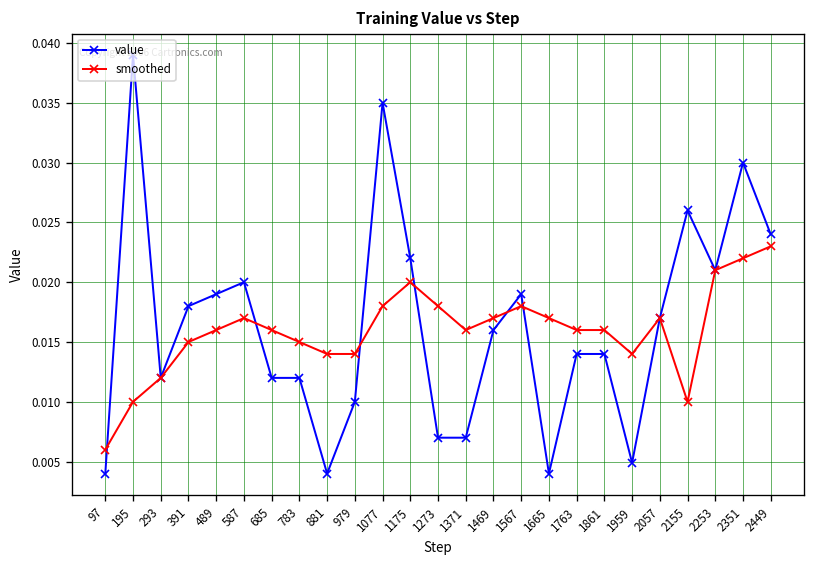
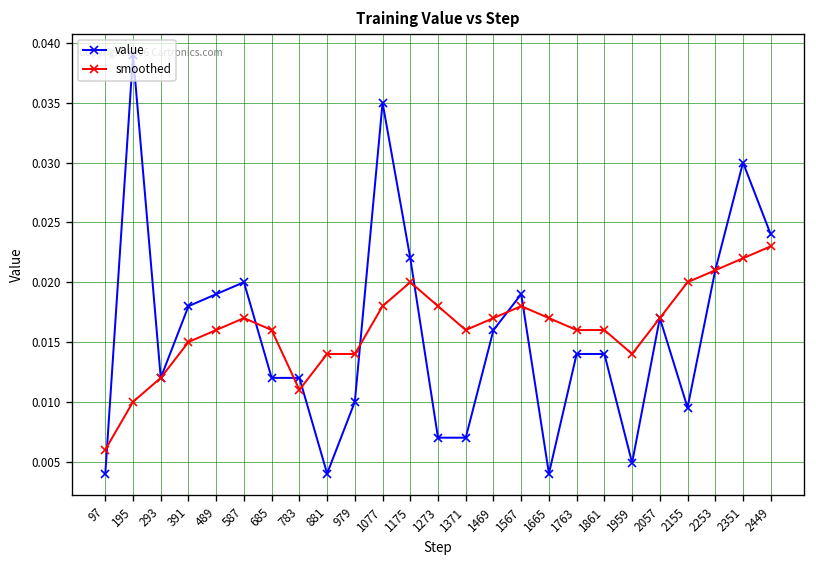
  {
    "value": {
      "97": 0.004,
      "391": 0.018,
      "489": 0.019,
      "587": 0.020,
      "685": 0.012,
      "783": 0.012,
      "881": 0.004,
      "979": 0.010,
      "1077": 0.035,
      "1175": 0.022,
      "1273": 0.007,
      "1371": 0.007,
      "1469": 0.016,
      "1567": 0.019,
      "1665": 0.004,
      "1763": 0.014,
      "1861": 0.014,
      "1959": 0.005,
-     "2155": 0.026,
+     "2155": 0.010,
      "2351": 0.030,
      "2449": 0.024
    },
    "smoothed": {
      "97": 0.006,
      "195": 0.010,
      "391": 0.015,
      "489": 0.016,
      "587": 0.017,
      "685": 0.016,
-     "783": 0.015,
+     "783": 0.011,
      "881": 0.014,
      "979": 0.014,
      "1077": 0.018,
      "1175": 0.020,
      "1273": 0.018,
      "1371": 0.016,
      "1469": 0.017,
      "1567": 0.018,
      "1665": 0.017,
      "1763": 0.016,
      "1861": 0.016,
      "1959": 0.014,
-     "2155": 0.01,
+     "2155": 0.02,
      "2351": 0.022,
      "2449": 0.023
    }
  }
